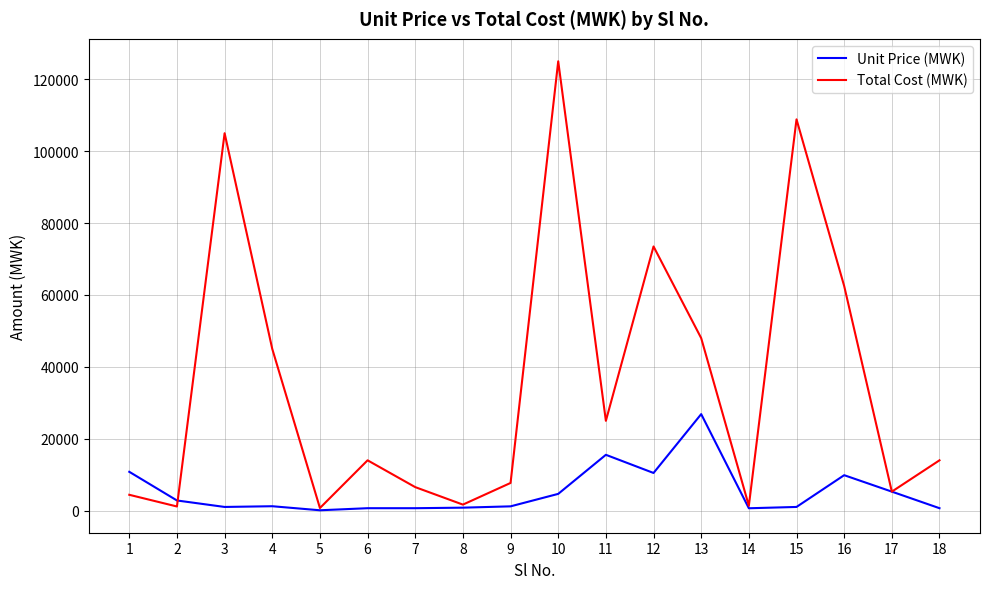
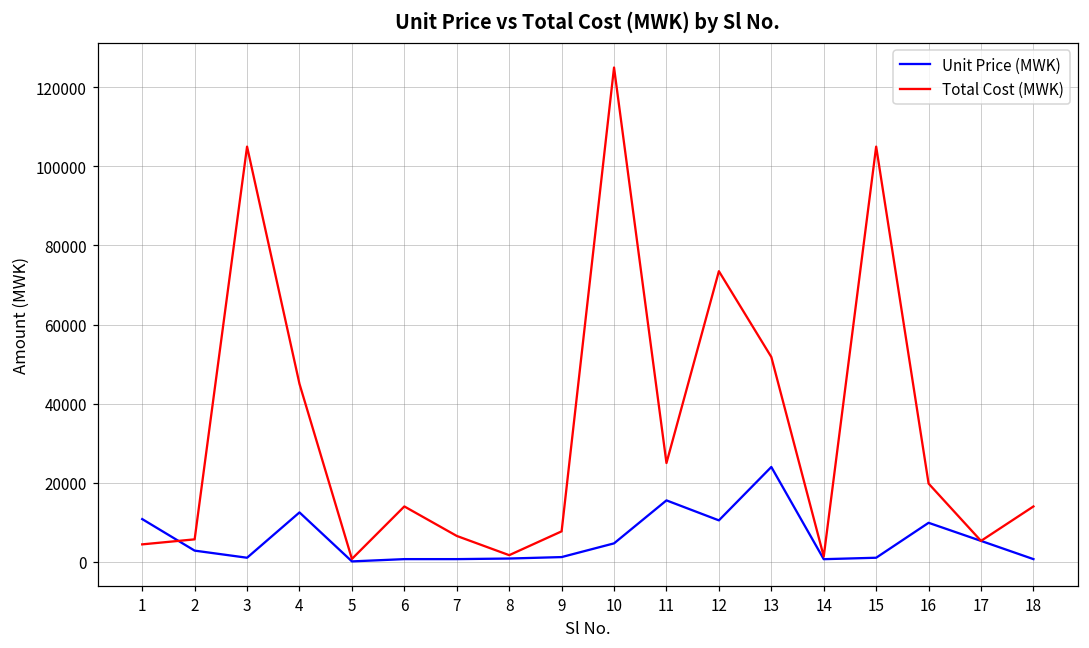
  {
    "Unit Price (MWK)": {
      "1": 11000,
      "2": 3000,
      "3": 1000,
-     "4": 1000,
+     "4": 13000,
      "6": 1000,
      "7": 1000,
      "8": 1000,
      "9": 1000,
      "10": 5000,
      "11": 16000,
      "12": 11000,
-     "13": 27000,
+     "13": 24000,
      "15": 1000,
      "16": 10000,
      "18": 1000
    },
    "Total Cost (MWK)": {
      "1": 4000,
-     "2": 1000,
+     "2": 6000,
      "3": 105000,
      "4": 45000,
      "6": 14000,
      "7": 7000,
      "8": 2000,
      "9": 8000,
      "10": 125000,
      "11": 25000,
      "12": 74000,
-     "13": 48000,
-     "15": 109000,
-     "16": 63000,
+     "13": 52000,
+     "15": 105000,
+     "16": 20000,
      "18": 14000
    }
  }
